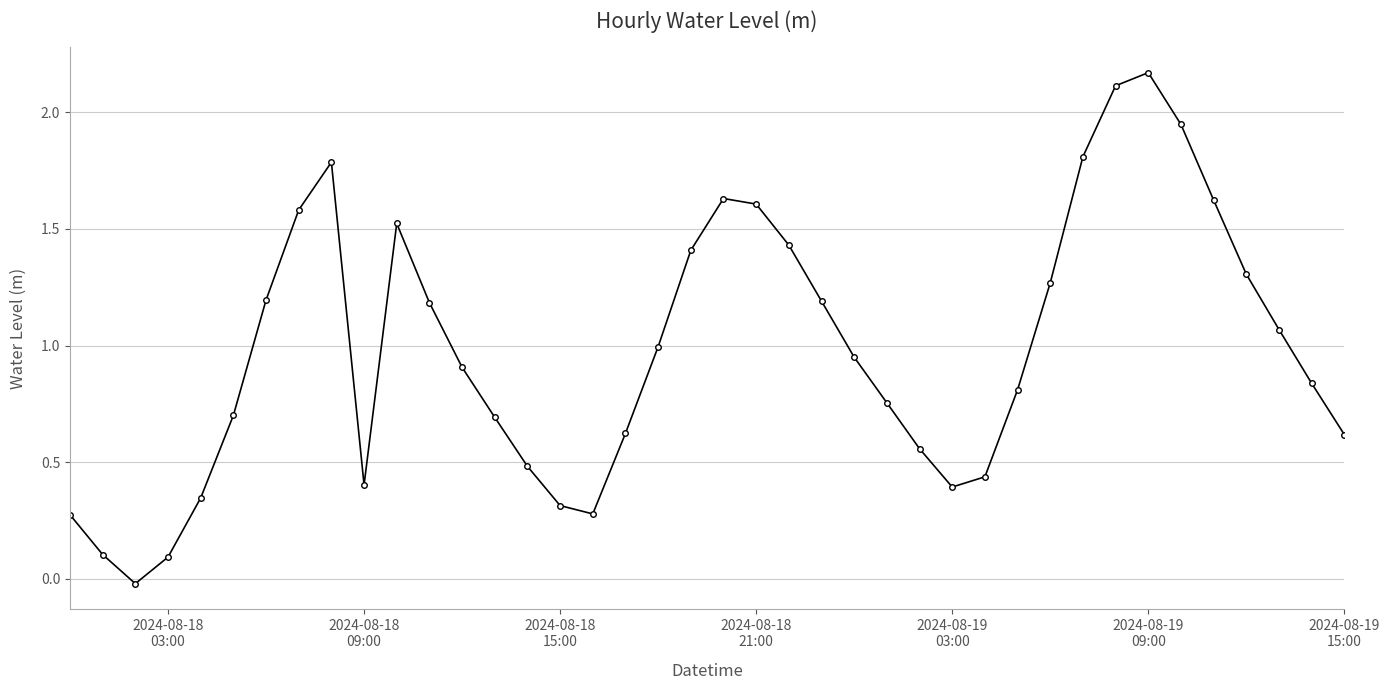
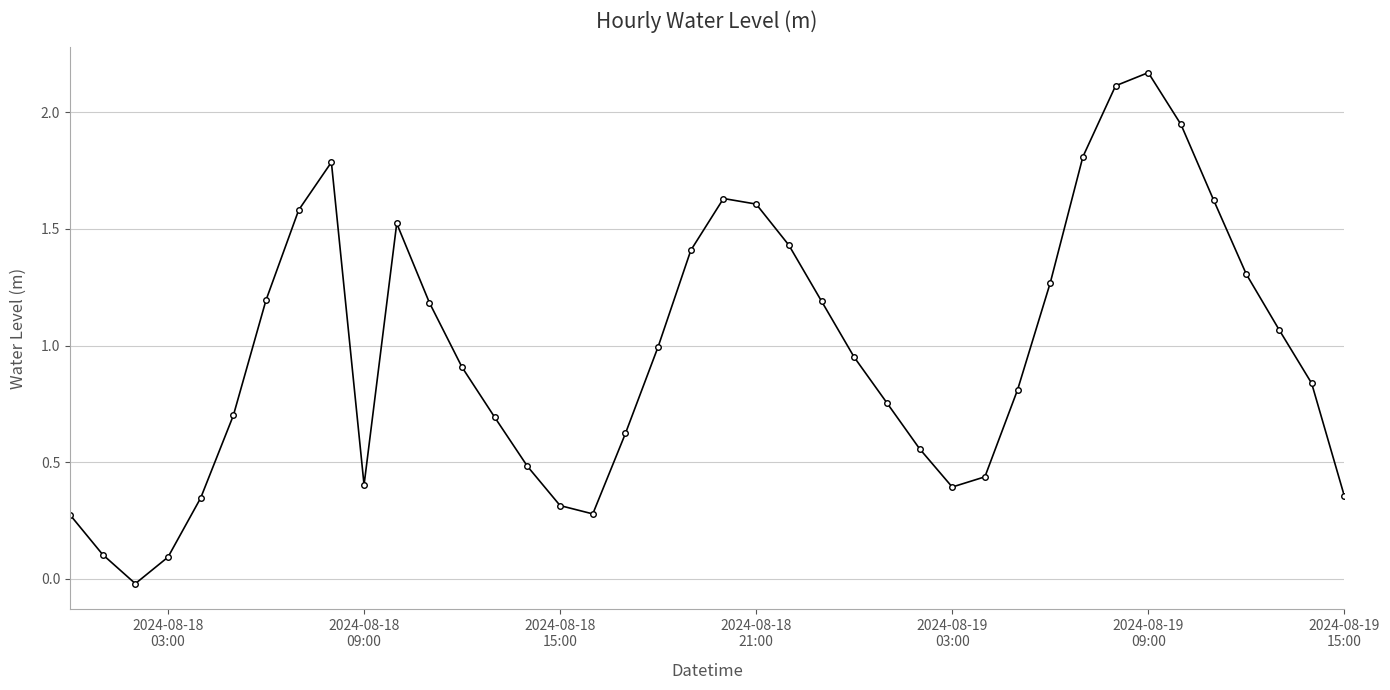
  {
    "2024-08-18 03:00": 0.09,
    "2024-08-18 09:00": 0.40,
    "2024-08-18 15:00": 0.31,
    "2024-08-18 21:00": 1.61,
    "2024-08-19 03:00": 0.39,
    "2024-08-19 09:00": 2.17,
-   "2024-08-19 15:00": 0.62
+   "2024-08-19 15:00": 0.36
  }
